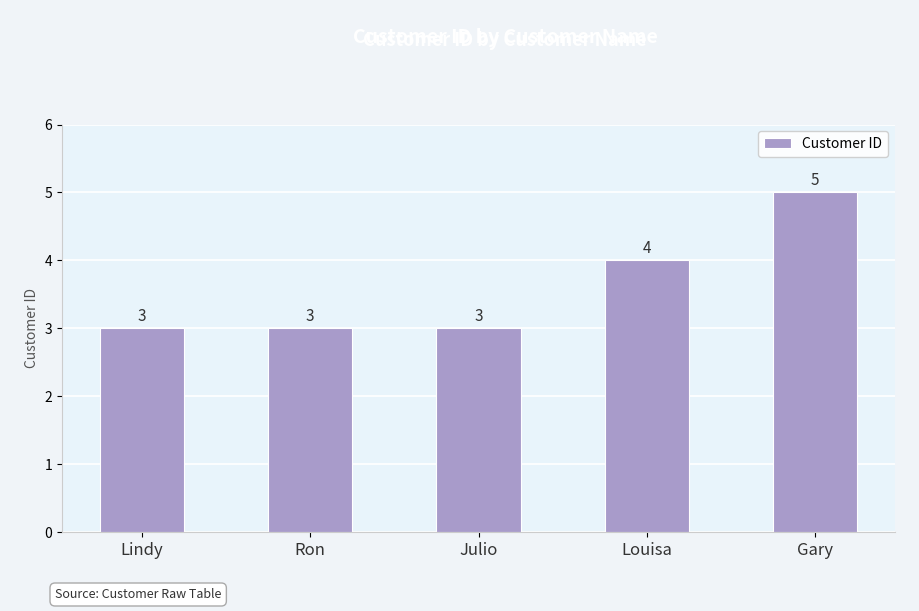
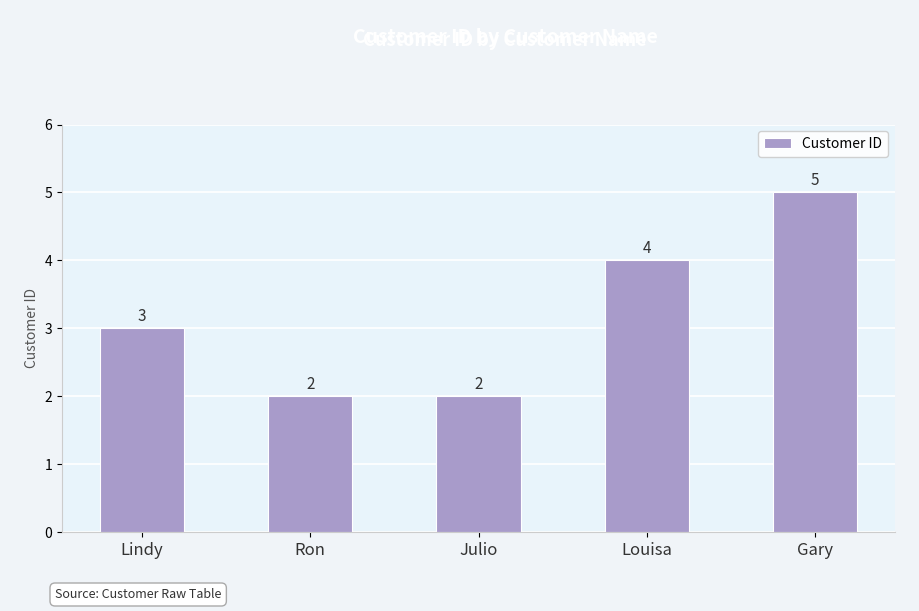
  {
    "Lindy": 3,
-   "Ron": 3,
-   "Julio": 3,
+   "Ron": 2,
+   "Julio": 2,
    "Louisa": 4,
    "Gary": 5
  }
